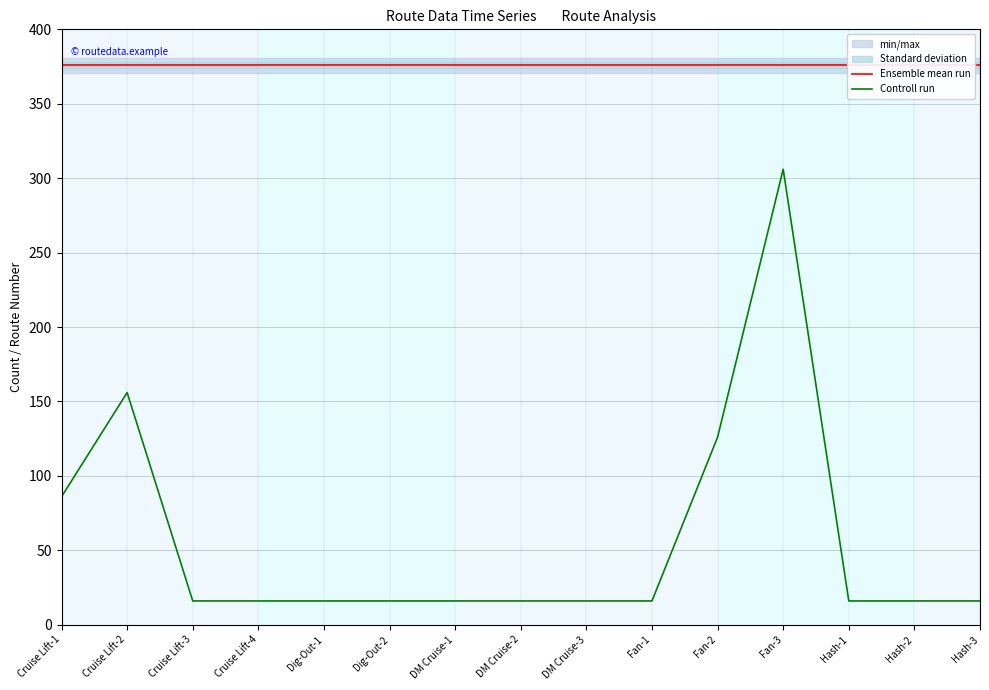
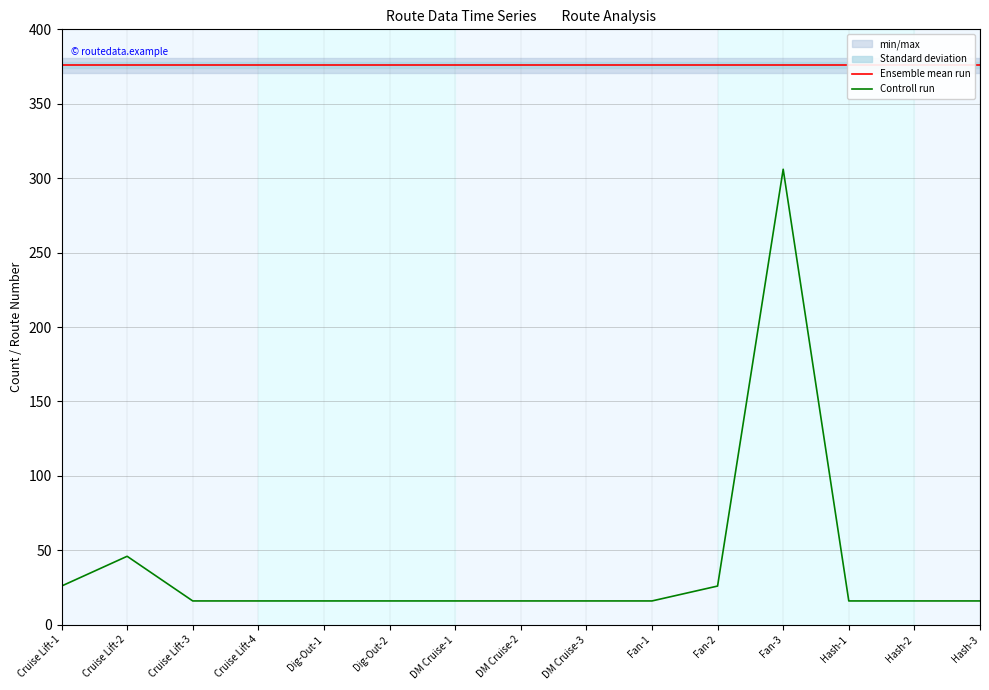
  {
    "Ensemble mean run": {
      "Cruise Lift-1": 376,
      "Cruise Lift-2": 376,
      "Cruise Lift-3": 376,
      "Cruise Lift-4": 376,
      "Dig-Out-1": 376,
      "Dig-Out-2": 376,
      "DM Cruise-1": 376,
      "DM Cruise-2": 376,
      "DM Cruise-3": 376,
      "Fan-1": 376,
      "Fan-2": 376,
      "Fan-3": 376,
      "Hash-3": 376
    },
    "Controll run": {
-     "Cruise Lift-1": 86,
-     "Cruise Lift-2": 156,
+     "Cruise Lift-1": 26,
+     "Cruise Lift-2": 46,
      "Cruise Lift-3": 16,
      "Cruise Lift-4": 16,
      "Dig-Out-1": 16,
      "Dig-Out-2": 16,
      "DM Cruise-1": 16,
      "DM Cruise-2": 16,
      "DM Cruise-3": 16,
      "Fan-1": 16,
-     "Fan-2": 126,
+     "Fan-2": 26,
      "Fan-3": 306,
      "Hash-1": 16,
      "Hash-2": 16,
      "Hash-3": 16
    }
  }
